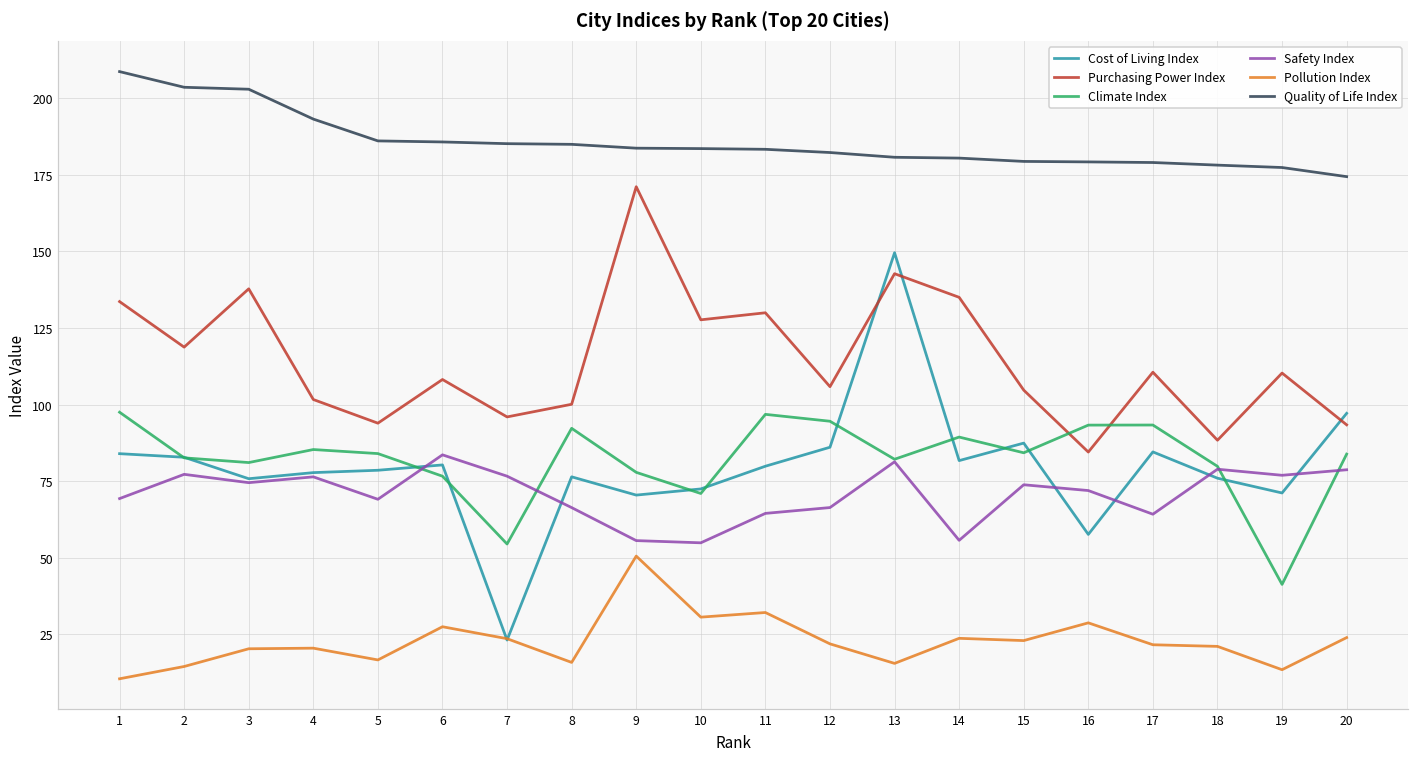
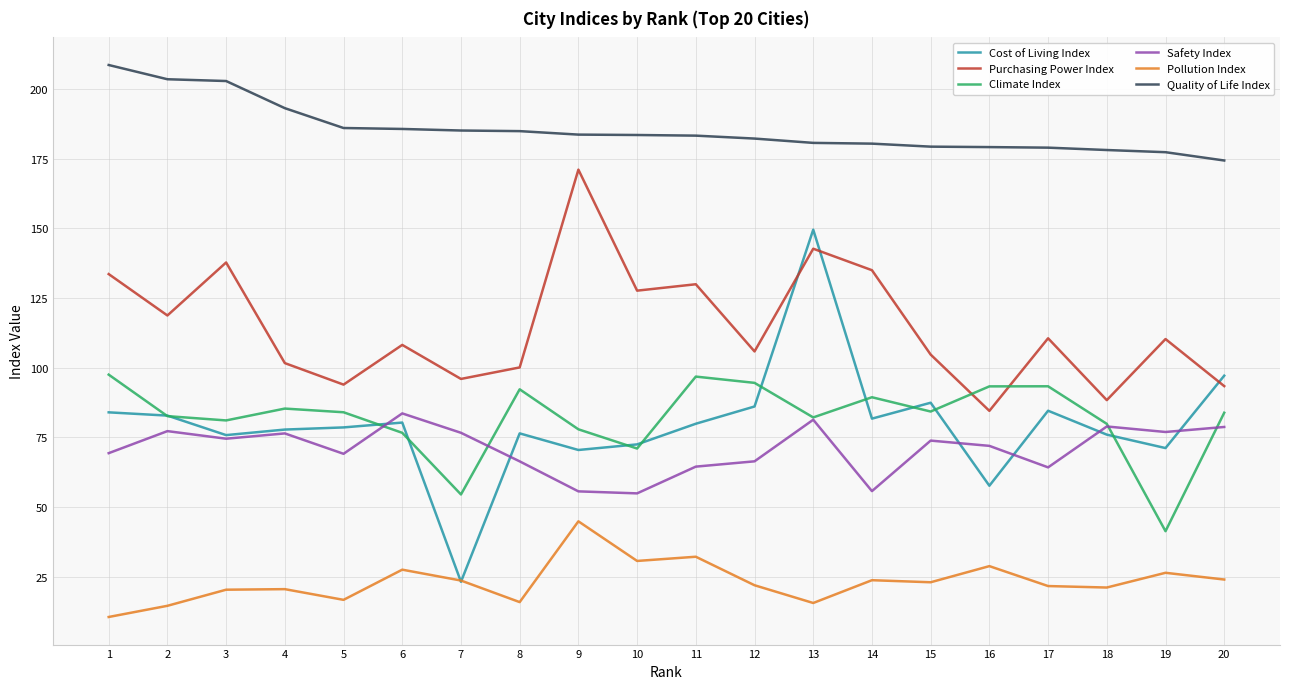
  {
    "Cost of Living Index": {
      "1": 84,
      "3": 76,
      "4": 78,
      "5": 79,
      "6": 80,
      "8": 76,
      "9": 70,
      "10": 72,
      "11": 80,
      "12": 86,
      "13": 150,
      "14": 82,
      "15": 87,
      "16": 58,
      "17": 85,
      "18": 76,
      "19": 71,
      "20": 97
    },
    "Purchasing Power Index": {
      "1": 134,
      "2": 119,
      "3": 138,
      "4": 102,
      "5": 94,
      "6": 108,
      "7": 96,
      "8": 100,
      "9": 171,
      "10": 128,
      "11": 130,
      "12": 106,
      "13": 143,
      "14": 135,
      "15": 105,
      "16": 85,
      "17": 111,
      "18": 88,
      "19": 110,
      "20": 93
    },
    "Climate Index": {
      "1": 98,
      "3": 81,
      "4": 85,
      "5": 84,
      "6": 77,
      "7": 55,
      "8": 92,
      "9": 78,
      "10": 71,
      "11": 97,
      "12": 95,
      "14": 89,
      "15": 84,
      "16": 93,
      "17": 93,
      "18": 80,
      "19": 41,
      "20": 84
    },
    "Safety Index": {
      "1": 69,
      "2": 77,
      "3": 75,
      "4": 76,
      "5": 69,
      "6": 84,
      "7": 77,
      "8": 66,
      "9": 56,
      "10": 55,
      "11": 65,
      "12": 66,
      "14": 56,
      "15": 74,
      "16": 72,
      "17": 64,
      "18": 79,
      "19": 77,
      "20": 79
    },
    "Pollution Index": {
      "1": 11,
      "2": 15,
      "3": 20,
      "4": 21,
      "5": 17,
      "6": 28,
      "8": 16,
-     "9": 51,
+     "9": 45,
      "10": 31,
      "11": 32,
      "12": 22,
      "13": 16,
      "14": 24,
      "15": 23,
      "16": 29,
      "17": 22,
      "18": 21,
-     "19": 14,
+     "19": 26,
      "20": 24
    },
    "Quality of Life Index": {
      "1": 209,
      "2": 204,
      "3": 203,
      "4": 193,
      "5": 186,
      "6": 186,
      "7": 185,
      "8": 185,
      "9": 184,
      "10": 184,
      "11": 183,
      "12": 182,
      "13": 181,
      "14": 180,
      "15": 179,
      "16": 179,
      "17": 179,
      "18": 178,
      "19": 177,
      "20": 174
    }
  }
